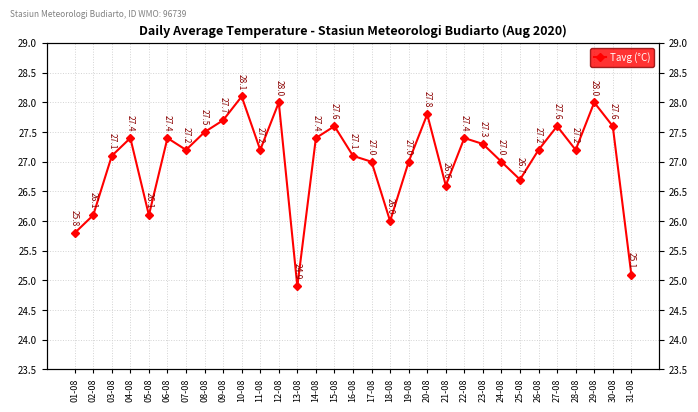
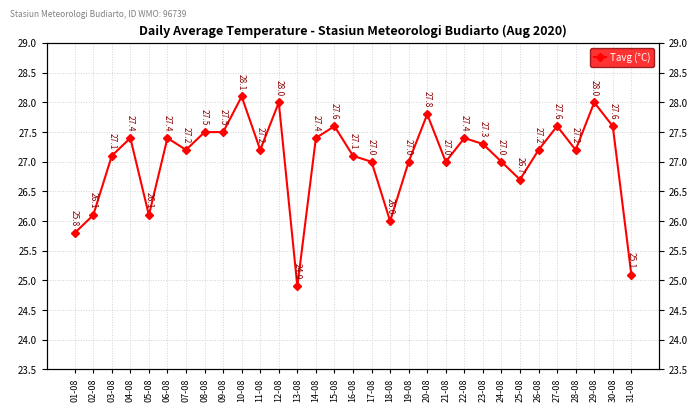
  {
    "01-08": 25.8,
    "02-08": 26.1,
    "03-08": 27.1,
    "04-08": 27.4,
    "05-08": 26.1,
    "06-08": 27.4,
    "07-08": 27.2,
    "08-08": 27.5,
-   "09-08": 27.7,
+   "09-08": 27.5,
    "10-08": 28.1,
    "11-08": 27.2,
    "12-08": 28.0,
    "13-08": 24.9,
    "14-08": 27.4,
    "15-08": 27.6,
    "16-08": 27.1,
    "17-08": 27.0,
    "18-08": 26.0,
    "19-08": 27.0,
    "20-08": 27.8,
-   "21-08": 26.6,
+   "21-08": 27.0,
    "22-08": 27.4,
    "23-08": 27.3,
    "24-08": 27.0,
    "25-08": 26.7,
    "26-08": 27.2,
    "27-08": 27.6,
    "28-08": 27.2,
    "29-08": 28.0,
    "30-08": 27.6,
    "31-08": 25.1
  }
